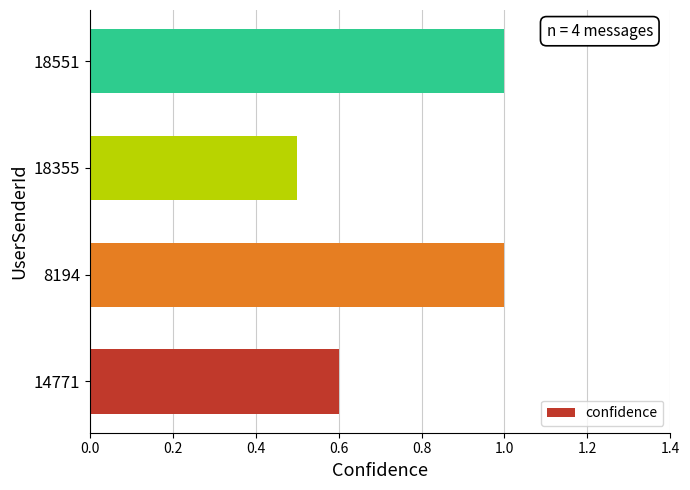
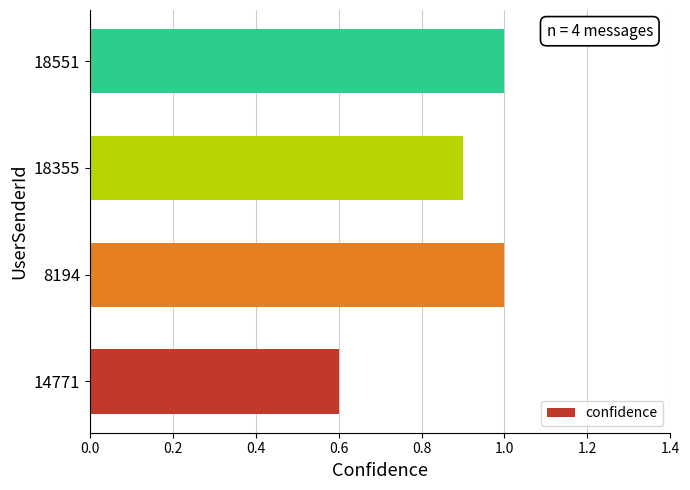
  {
    "18551": 1.0,
-   "18355": 0.5,
+   "18355": 0.9,
    "8194": 1.0,
    "14771": 0.6
  }
